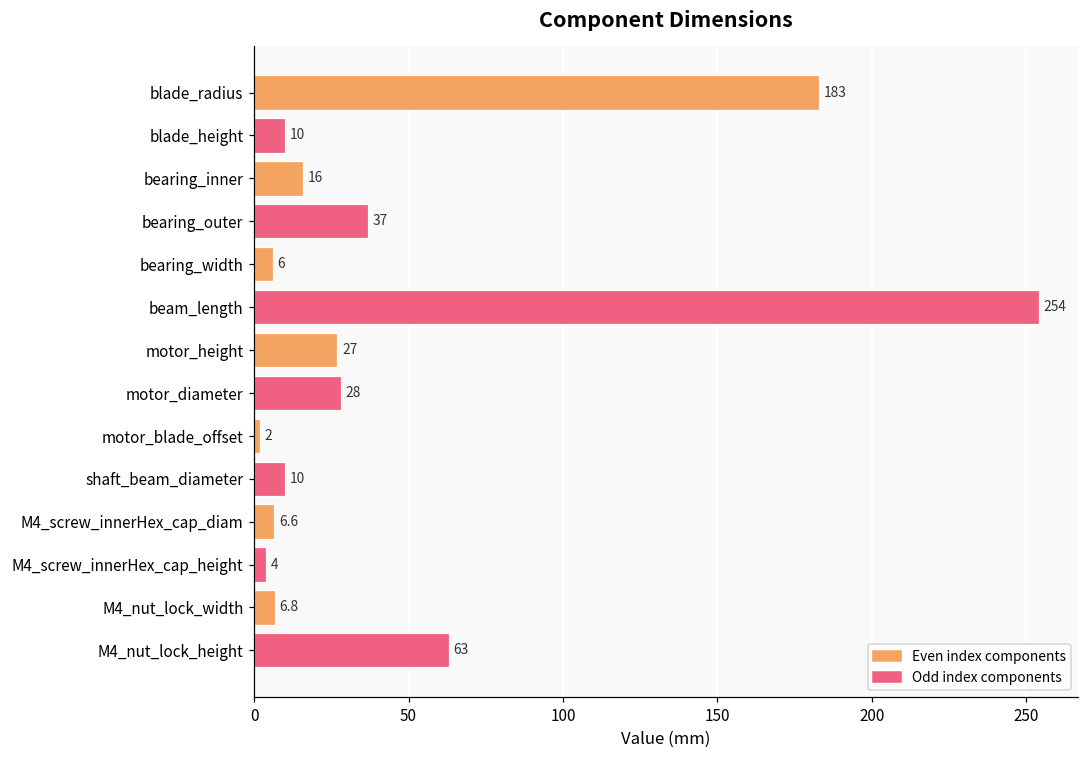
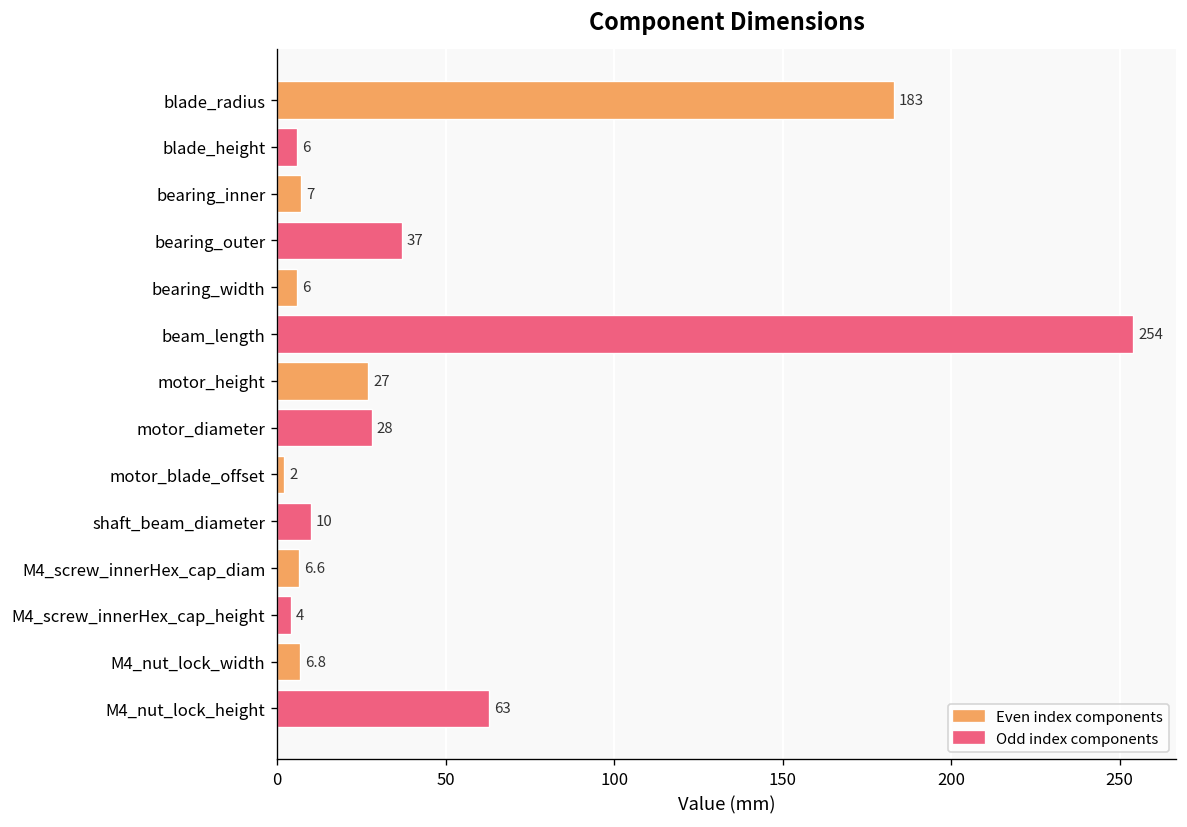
  {
    "blade_radius": 183,
-   "blade_height": 10,
-   "bearing_inner": 16,
+   "blade_height": 6,
+   "bearing_inner": 7,
    "bearing_outer": 37,
    "bearing_width": 6,
    "beam_length": 254,
    "motor_height": 27,
    "motor_diameter": 28,
    "motor_blade_offset": 2,
    "shaft_beam_diameter": 10,
    "M4_screw_innerHex_cap_diam": 6.6,
    "M4_screw_innerHex_cap_height": 4,
    "M4_nut_lock_width": 6.8,
    "M4_nut_lock_height": 63
  }
